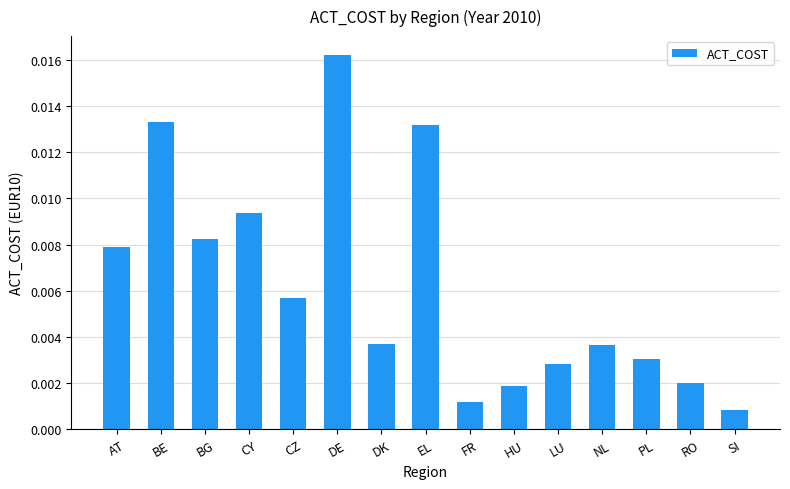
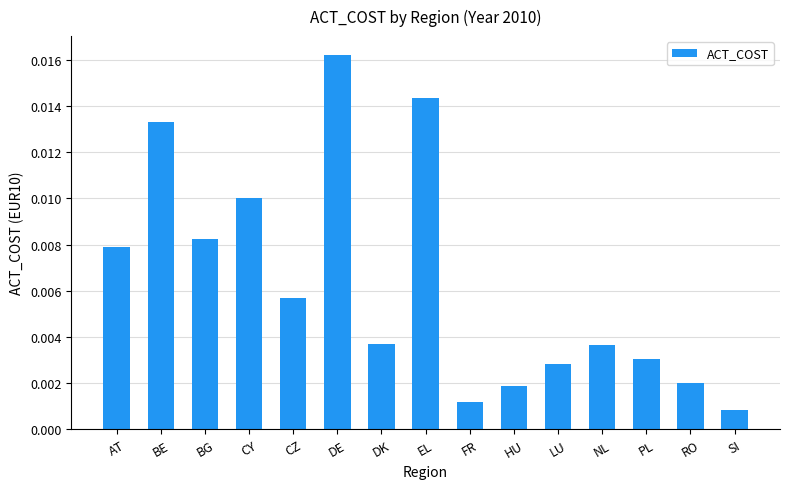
  {
    "AT": 0.0079,
    "BE": 0.0133,
    "BG": 0.0082,
-   "CY": 0.0093,
+   "CY": 0.0100,
    "CZ": 0.0057,
    "DE": 0.0162,
    "DK": 0.0037,
-   "EL": 0.0132,
+   "EL": 0.0143,
    "FR": 0.0012,
    "HU": 0.0019,
    "LU": 0.0028,
    "NL": 0.0036,
    "PL": 0.0030,
    "RO": 0.0020,
    "SI": 0.0008
  }
